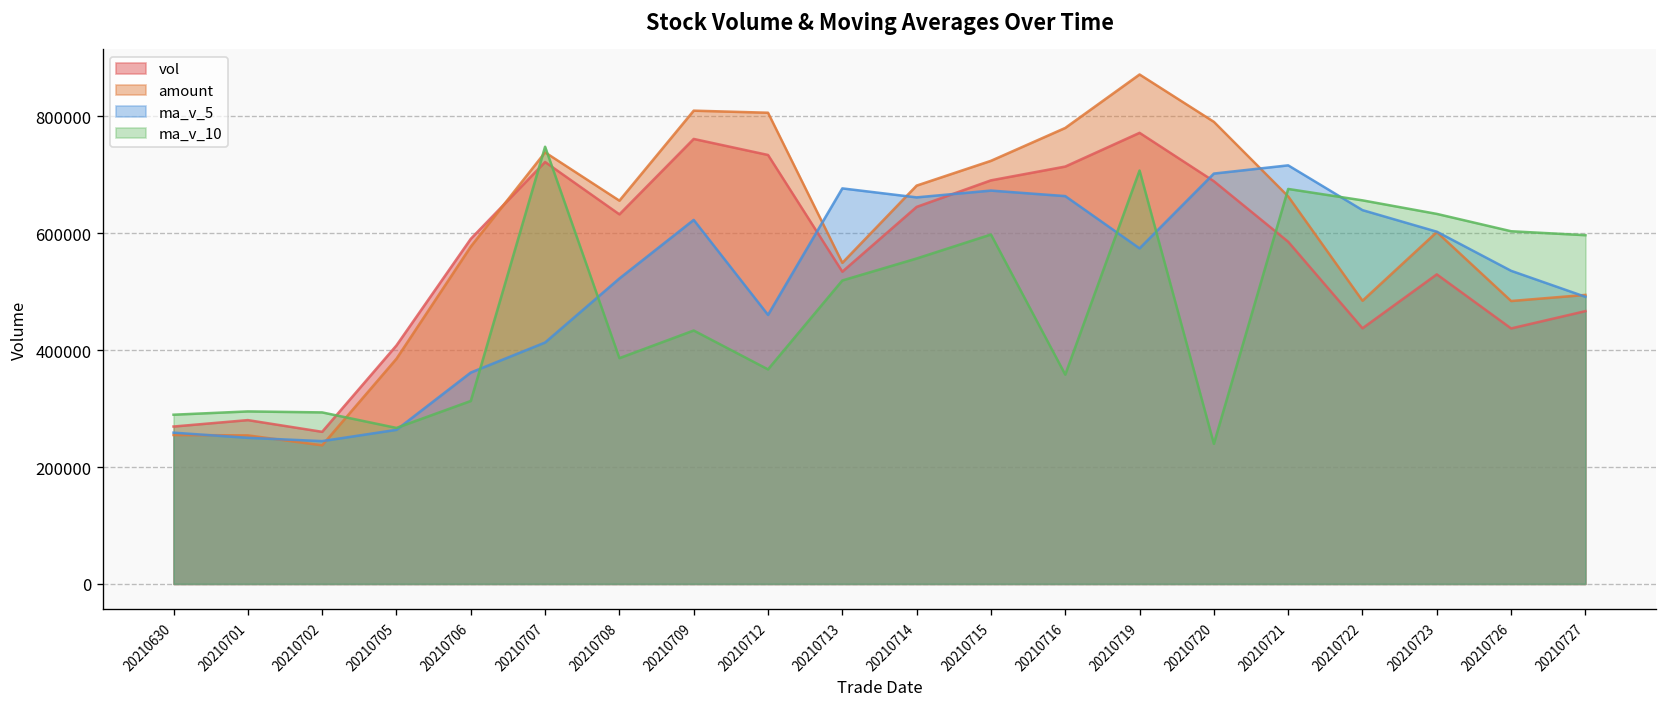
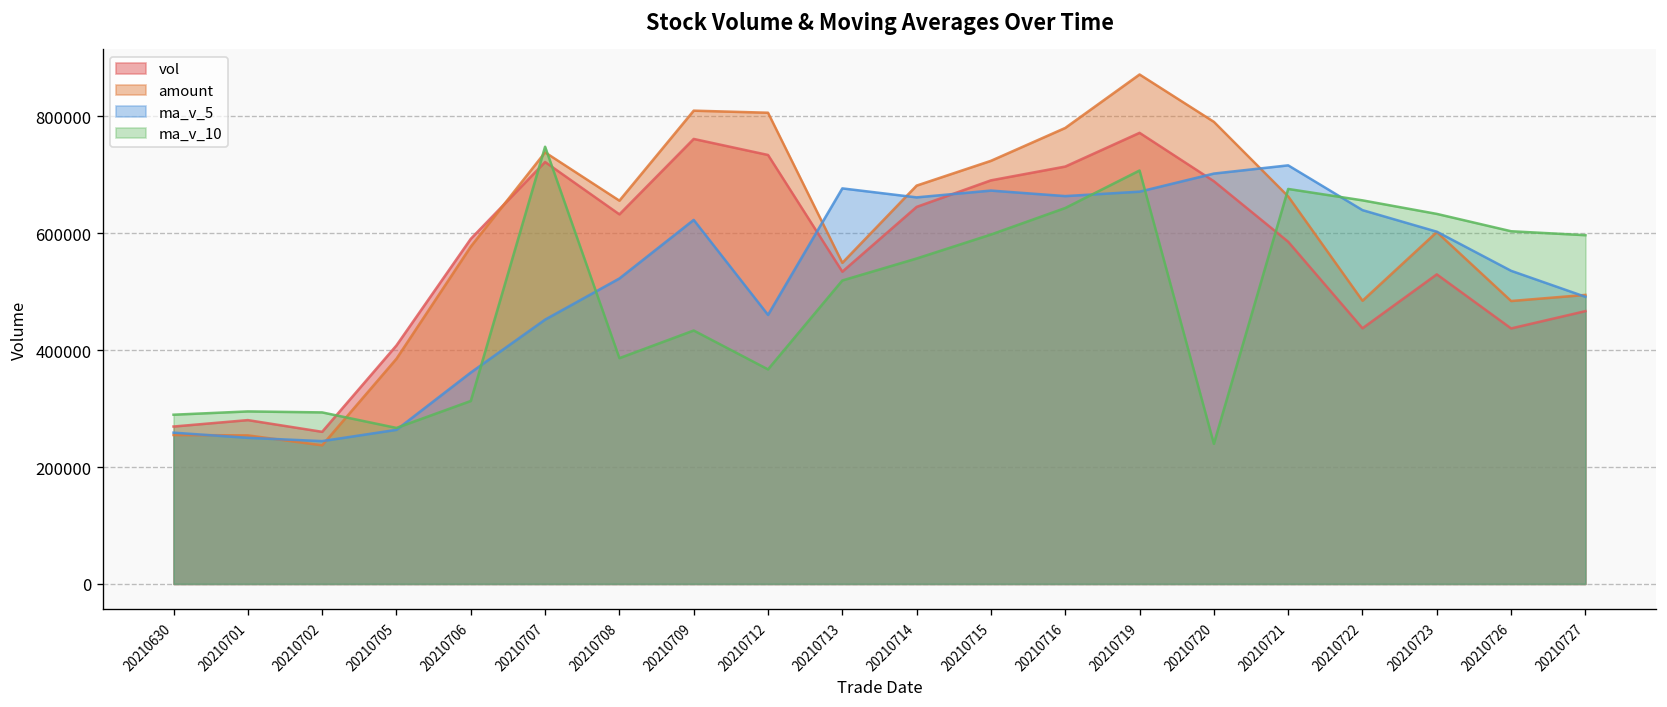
  {
    "ma_v_5": {
      "20210702": 240000,
      "20210706": 360000,
-     "20210707": 410000,
+     "20210707": 450000,
      "20210708": 520000,
      "20210709": 620000,
      "20210712": 460000,
      "20210713": 680000,
      "20210714": 660000,
      "20210715": 670000,
      "20210716": 660000,
-     "20210719": 570000,
+     "20210719": 670000,
      "20210720": 700000,
      "20210721": 720000,
      "20210722": 640000,
      "20210726": 540000
    },
    "ma_v_10": {
      "20210630": 290000,
      "20210701": 300000,
      "20210702": 290000,
      "20210706": 310000,
      "20210707": 750000,
      "20210708": 390000,
      "20210709": 430000,
      "20210712": 370000,
      "20210713": 520000,
      "20210714": 560000,
      "20210715": 600000,
-     "20210716": 360000,
+     "20210716": 640000,
      "20210719": 710000,
      "20210720": 240000,
      "20210721": 680000,
      "20210722": 660000,
      "20210723": 630000,
      "20210726": 600000,
      "20210727": 600000
    }
  }
